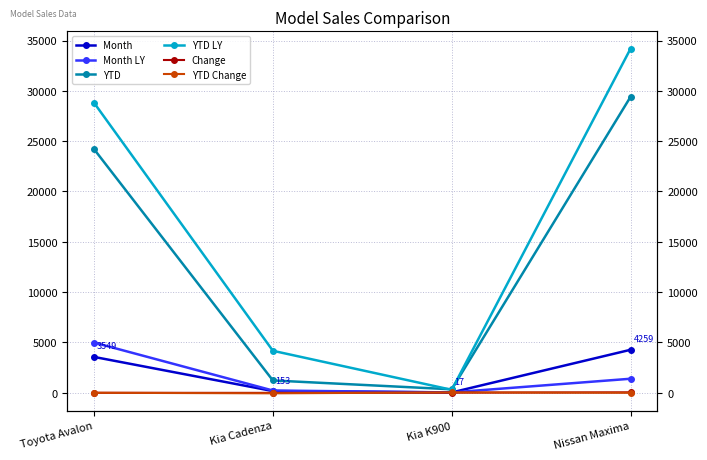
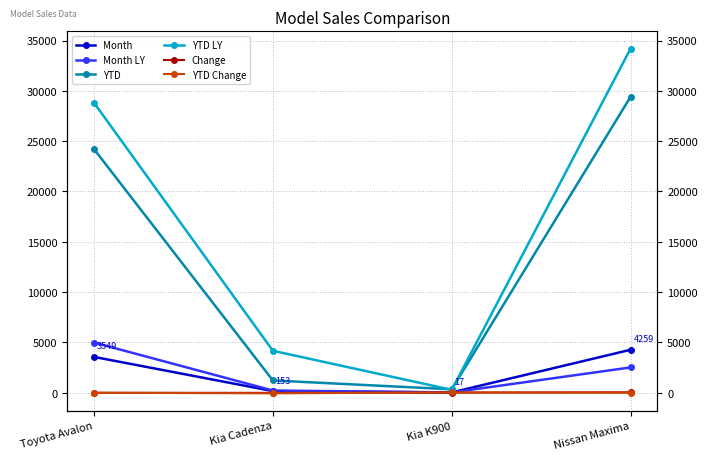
  {
    "Month": {
      "Toyota Avalon": 3549,
      "Nissan Maxima": 4259
    },
    "Month LY": {
-     "Nissan Maxima": 1400
+     "Nissan Maxima": 2500
    }
  }
